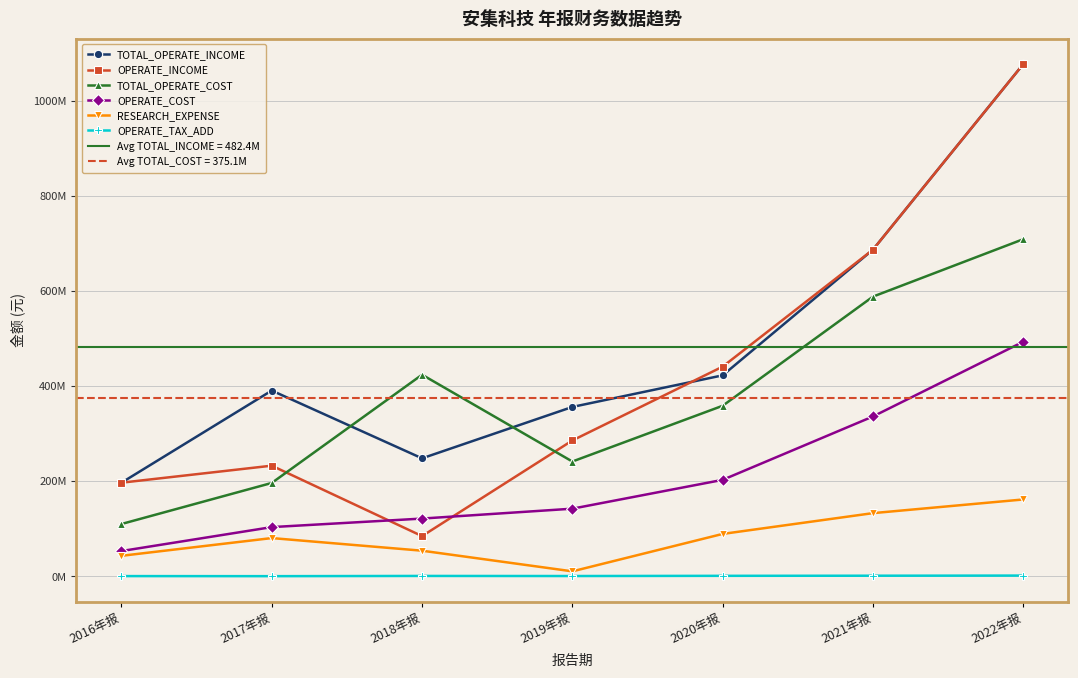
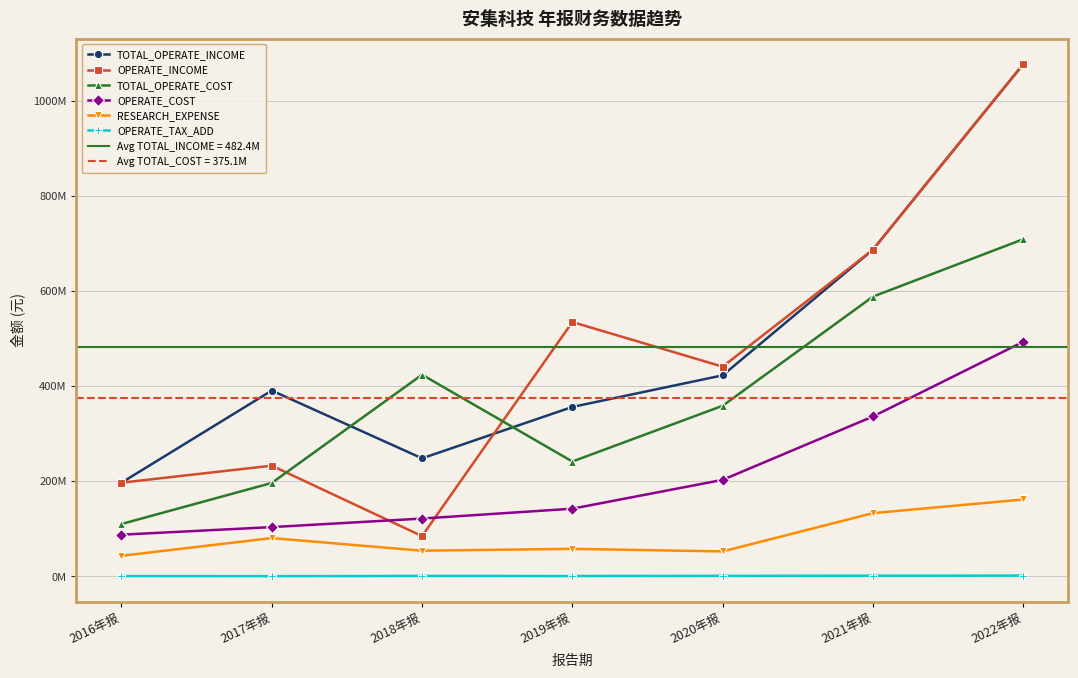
  {
    "TOTAL_OPERATE_INCOME": {
      "2017年报": 390000000,
      "2018年报": 250000000,
      "2019年报": 360000000,
      "2020年报": 420000000
    },
    "OPERATE_INCOME": {
      "2017年报": 230000000,
      "2018年报": 80000000,
-     "2019年报": 290000000,
+     "2019年报": 530000000,
      "2020年报": 440000000
    },
    "TOTAL_OPERATE_COST": {
      "2016年报": 110000000,
      "2017年报": 200000000,
      "2018年报": 420000000,
      "2019年报": 240000000,
      "2020年报": 360000000,
      "2021年报": 590000000,
      "2022年报": 710000000
    },
    "OPERATE_COST": {
-     "2016年报": 50000000,
+     "2016年报": 90000000,
      "2017年报": 100000000,
      "2018年报": 120000000,
      "2019年报": 140000000,
      "2020年报": 200000000,
      "2021年报": 340000000,
      "2022年报": 490000000
    },
    "RESEARCH_EXPENSE": {
      "2016年报": 40000000,
      "2017年报": 80000000,
      "2018年报": 50000000,
-     "2019年报": 10000000,
-     "2020年报": 90000000,
+     "2019年报": 60000000,
+     "2020年报": 50000000,
      "2021年报": 130000000,
      "2022年报": 160000000
    },
    "OPERATE_TAX_ADD": {
      "2016年报": 0,
      "2017年报": 0,
      "2018年报": 0,
      "2019年报": 0,
      "2020年报": 0,
      "2021年报": 0,
      "2022年报": 0
    }
  }
